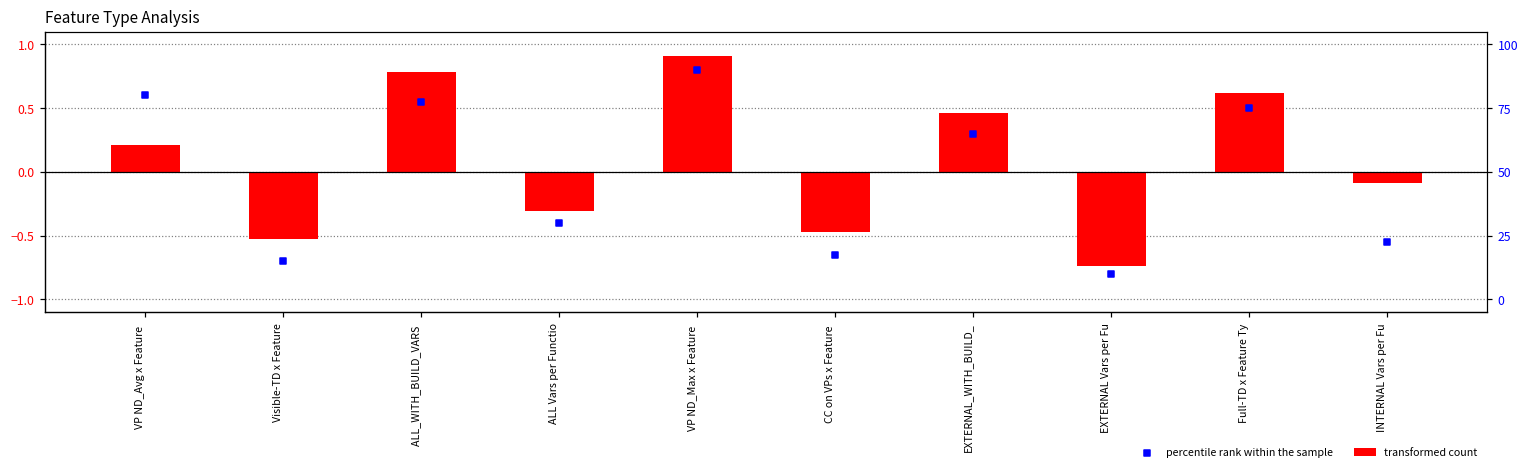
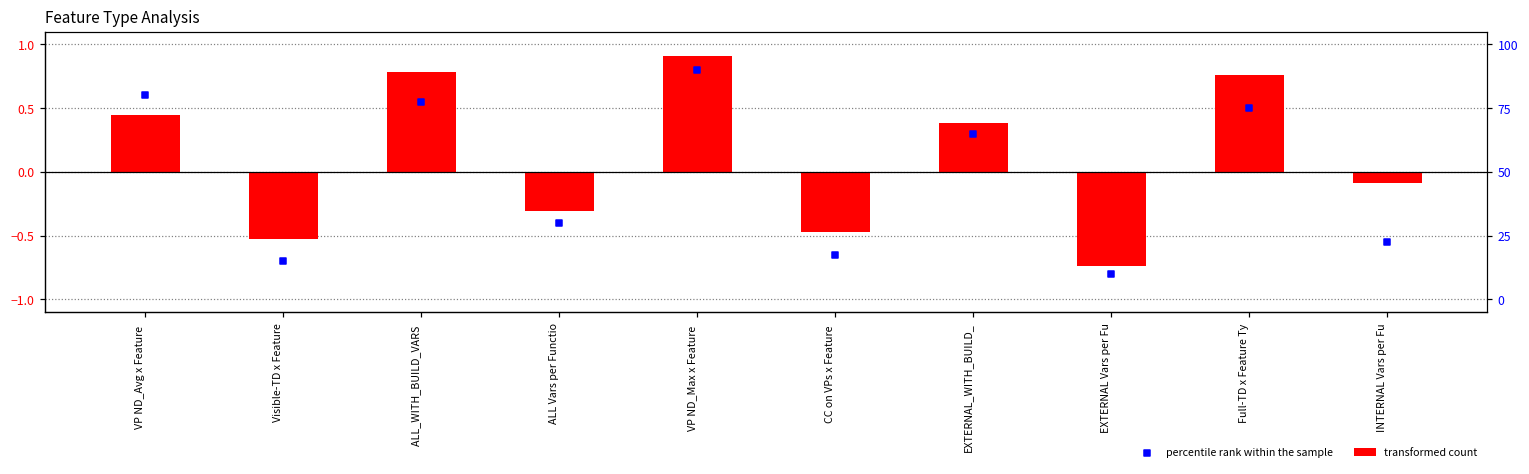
  {
    "transformed count": {
-     "VP ND_Avg x Feature": 0.21,
+     "VP ND_Avg x Feature": 0.45,
      "Visible-TD x Feature": -0.53,
      "ALL_WITH_BUILD_VARS": 0.78,
      "ALL Vars per Functio": -0.31,
      "VP ND_Max x Feature": 0.91,
      "CC on VPs x Feature": -0.47,
-     "EXTERNAL_WITH_BUILD_": 0.46,
+     "EXTERNAL_WITH_BUILD_": 0.38,
      "EXTERNAL Vars per Fu": -0.74,
-     "Full-TD x Feature Ty": 0.62,
+     "Full-TD x Feature Ty": 0.76,
      "INTERNAL Vars per Fu": -0.09
    }
  }
